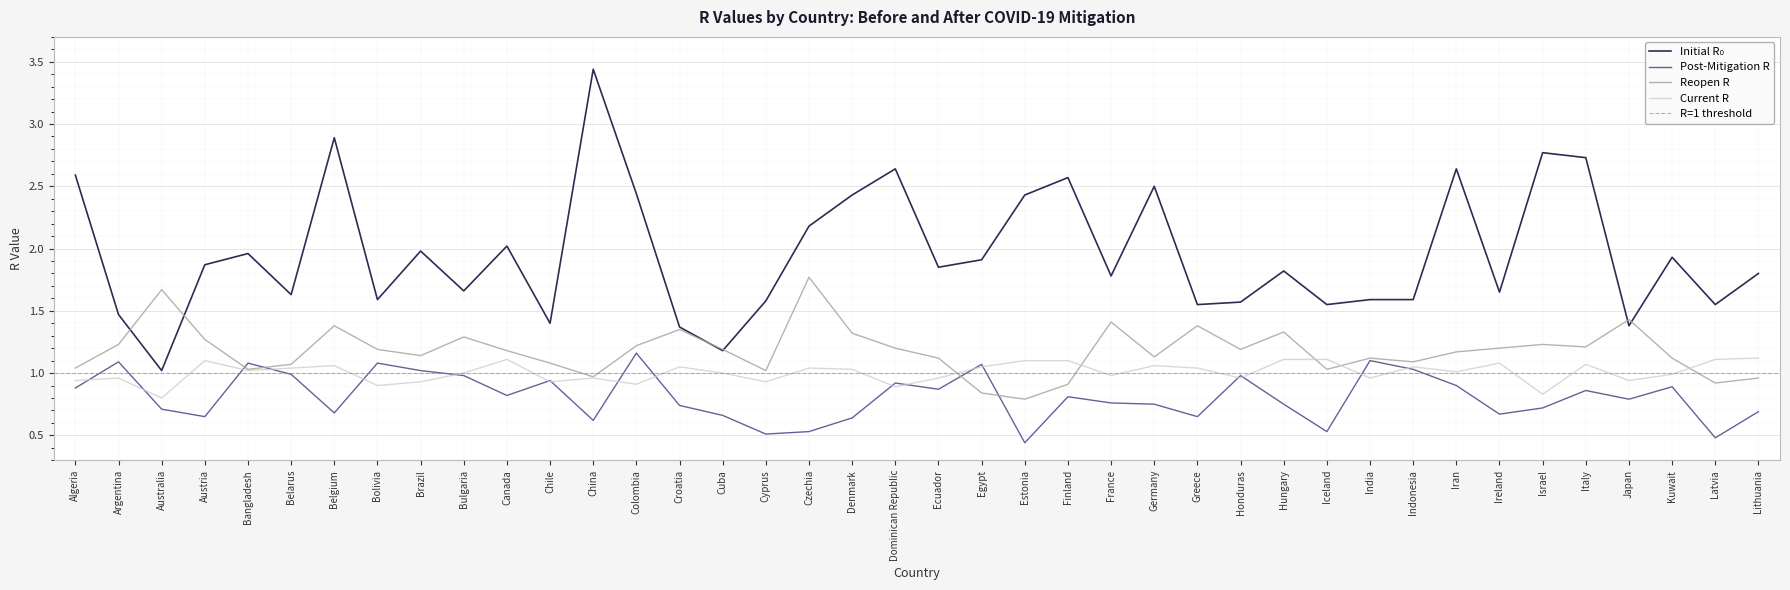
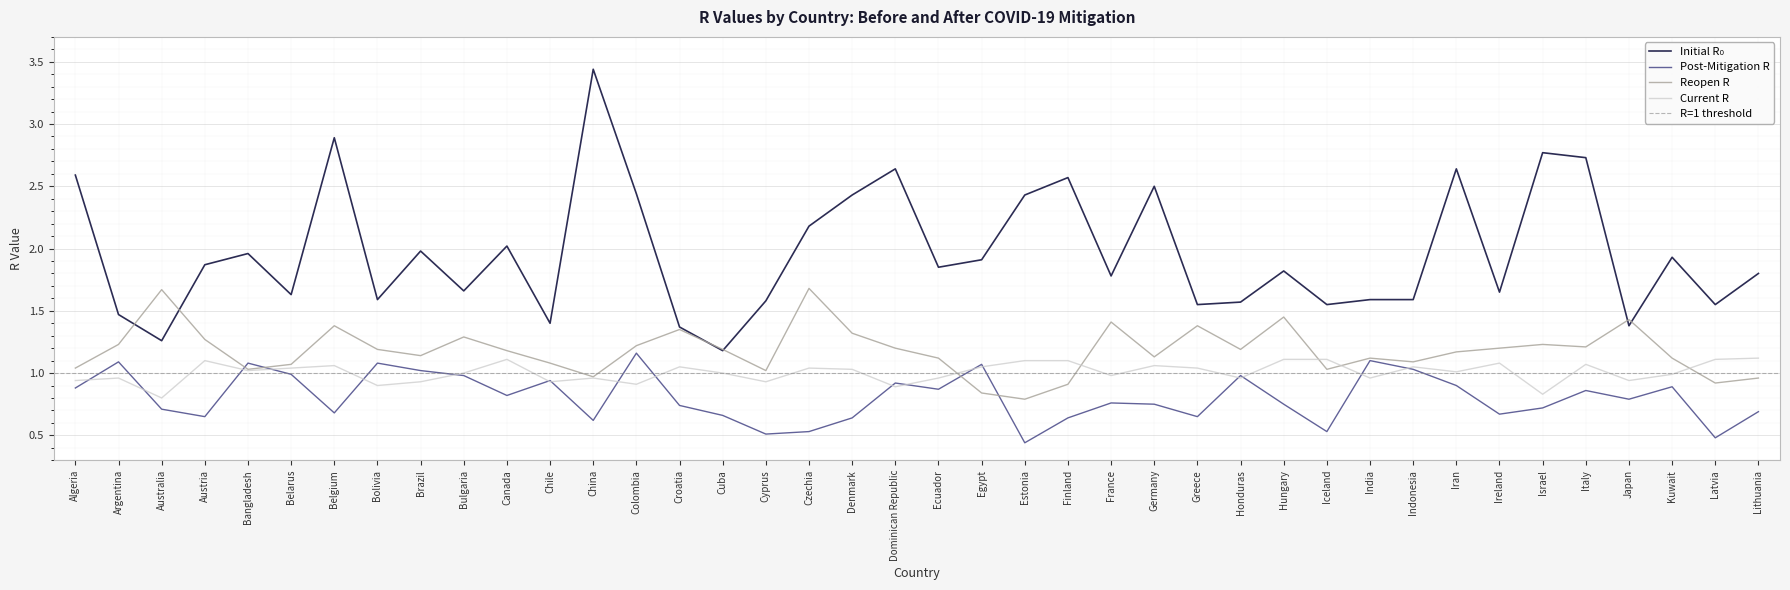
  {
    "Initial R₀": {
      "Algeria": 2.59,
      "Argentina": 1.47,
-     "Australia": 1.02,
+     "Australia": 1.26,
      "Austria": 1.87,
      "Bangladesh": 1.96,
      "Belarus": 1.63,
      "Belgium": 2.89,
      "Bolivia": 1.59,
      "Brazil": 1.98,
      "Bulgaria": 1.66,
      "Canada": 2.02,
      "Chile": 1.40,
      "China": 3.44,
      "Colombia": 2.44,
      "Cyprus": 1.58,
      "Czechia": 2.18,
      "Denmark": 2.43,
      "Dominican Republic": 2.64,
      "Ecuador": 1.85,
      "Egypt": 1.91,
      "Estonia": 2.43,
      "Finland": 2.57,
      "France": 1.78,
      "Germany": 2.50,
      "Greece": 1.55,
      "Honduras": 1.57,
      "Hungary": 1.82,
      "Iceland": 1.55,
      "India": 1.59,
      "Indonesia": 1.59,
      "Iran": 2.64,
      "Ireland": 1.65,
      "Israel": 2.77,
      "Italy": 2.73,
      "Japan": 1.38,
      "Kuwait": 1.93,
      "Latvia": 1.55,
      "Lithuania": 1.80
    },
    "Post-Mitigation R": {
      "Algeria": 0.88,
      "Argentina": 1.09,
      "Australia": 0.71,
      "Austria": 0.65,
      "Bangladesh": 1.08,
      "Belarus": 0.99,
      "Belgium": 0.68,
      "Bolivia": 1.08,
      "Brazil": 1.02,
      "Canada": 0.82,
      "China": 0.62,
      "Colombia": 1.16,
      "Croatia": 0.74,
      "Cuba": 0.66,
      "Cyprus": 0.51,
      "Czechia": 0.53,
      "Denmark": 0.64,
      "Dominican Republic": 0.92,
      "Ecuador": 0.87,
      "Estonia": 0.44,
-     "Finland": 0.81,
+     "Finland": 0.64,
      "France": 0.76,
      "Germany": 0.75,
      "Greece": 0.65,
      "Hungary": 0.75,
      "Iceland": 0.53,
      "Iran": 0.90,
      "Ireland": 0.67,
      "Israel": 0.72,
      "Italy": 0.86,
      "Japan": 0.79,
      "Kuwait": 0.89,
      "Latvia": 0.48,
      "Lithuania": 0.69
    },
    "Reopen R": {
      "Algeria": 1.04,
      "Argentina": 1.23,
      "Australia": 1.67,
      "Austria": 1.27,
      "Belarus": 1.07,
      "Belgium": 1.38,
      "Bolivia": 1.19,
      "Brazil": 1.14,
      "Bulgaria": 1.29,
      "Canada": 1.18,
      "Chile": 1.08,
      "Colombia": 1.22,
      "Cyprus": 1.02,
-     "Czechia": 1.77,
+     "Czechia": 1.68,
      "Denmark": 1.32,
      "Dominican Republic": 1.20,
      "Ecuador": 1.12,
      "Egypt": 0.84,
      "Estonia": 0.79,
      "Finland": 0.91,
      "France": 1.41,
      "Germany": 1.13,
      "Greece": 1.38,
      "Honduras": 1.19,
-     "Hungary": 1.33,
+     "Hungary": 1.45,
      "Iceland": 1.03,
      "Indonesia": 1.09,
      "Iran": 1.17,
      "Ireland": 1.20,
      "Israel": 1.23,
      "Italy": 1.21,
      "Japan": 1.43,
      "Kuwait": 1.12,
      "Latvia": 0.92,
      "Lithuania": 0.96
    },
    "Current R": {
      "Algeria": 0.94,
      "Argentina": 0.96,
      "Australia": 0.80,
      "Austria": 1.10,
      "Belarus": 1.04,
      "Belgium": 1.06,
      "Bolivia": 0.90,
      "Brazil": 0.93,
      "Canada": 1.11,
      "Colombia": 0.91,
      "Croatia": 1.05,
      "Cuba": 1.00,
      "Cyprus": 0.93,
      "Czechia": 1.04,
      "Denmark": 1.03,
      "Dominican Republic": 0.89,
      "Ecuador": 0.96,
      "Estonia": 1.10,
      "Finland": 1.10,
      "France": 0.98,
      "Germany": 1.06,
      "Greece": 1.04,
      "Hungary": 1.11,
      "Iceland": 1.11,
      "India": 0.96,
      "Iran": 1.01,
      "Ireland": 1.08,
      "Israel": 0.83,
      "Italy": 1.07,
      "Japan": 0.94,
      "Kuwait": 0.99,
      "Latvia": 1.11,
      "Lithuania": 1.12
    }
  }
